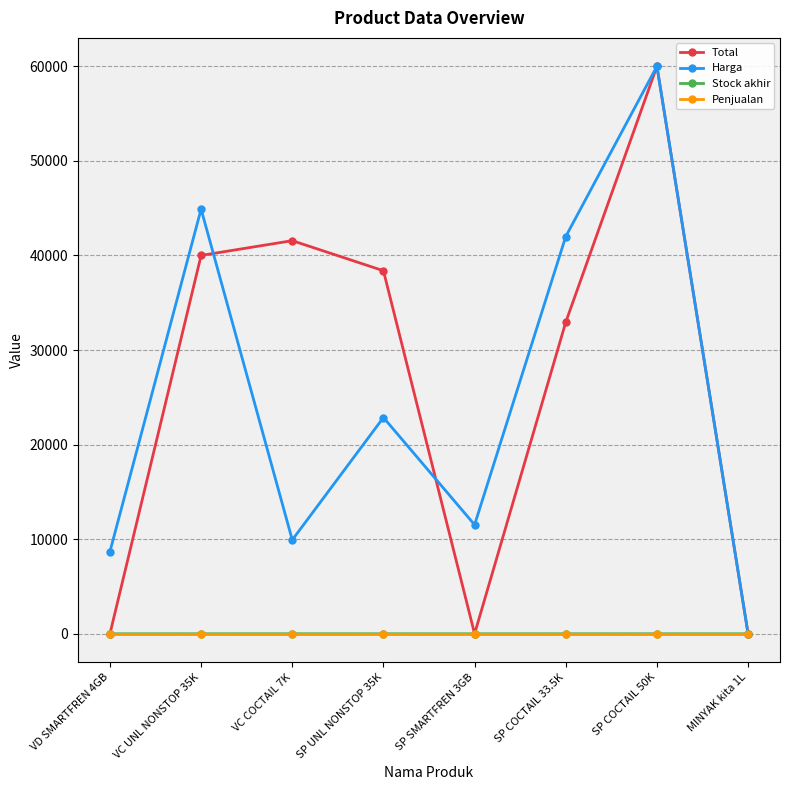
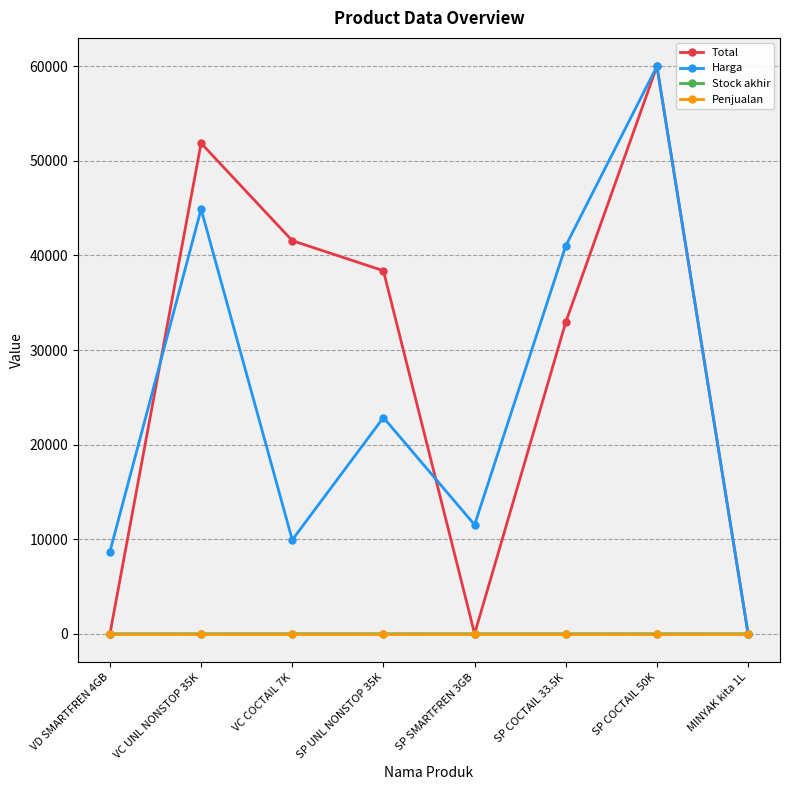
  {
    "Total": {
-     "VC UNL NONSTOP 35K": 40000,
+     "VC UNL NONSTOP 35K": 52000,
      "VC COCTAIL 7K": 42000,
      "SP UNL NONSTOP 35K": 38000,
      "SP COCTAIL 33.5K": 33000
    },
    "Harga": {
      "VD SMARTFREN 4GB": 9000,
      "VC UNL NONSTOP 35K": 45000,
      "VC COCTAIL 7K": 10000,
      "SP UNL NONSTOP 35K": 23000,
      "SP SMARTFREN 3GB": 12000,
-     "SP COCTAIL 33.5K": 42000
+     "SP COCTAIL 33.5K": 41000
    },
    "Penjualan": {
      "VC UNL NONSTOP 35K": 0,
      "VC COCTAIL 7K": 0,
      "SP UNL NONSTOP 35K": 0,
      "SP COCTAIL 33.5K": 0,
      "SP COCTAIL 50K": 0
    }
  }
